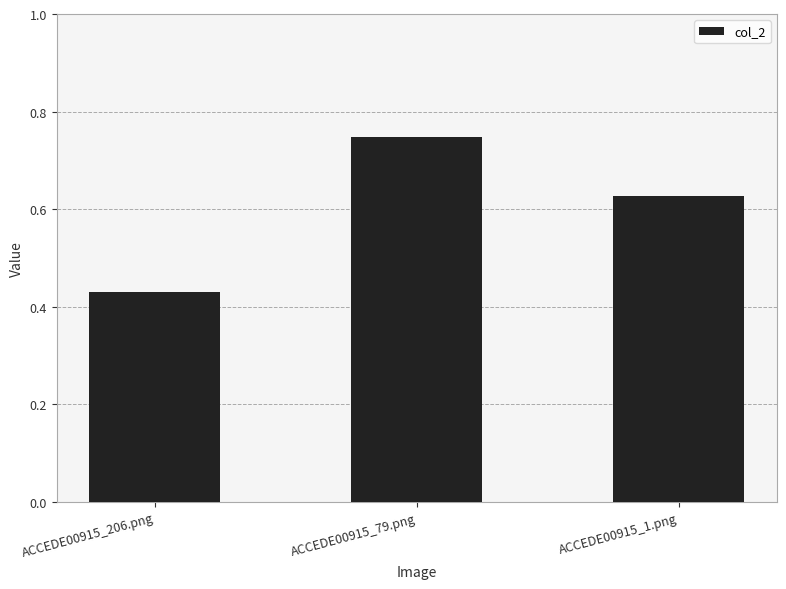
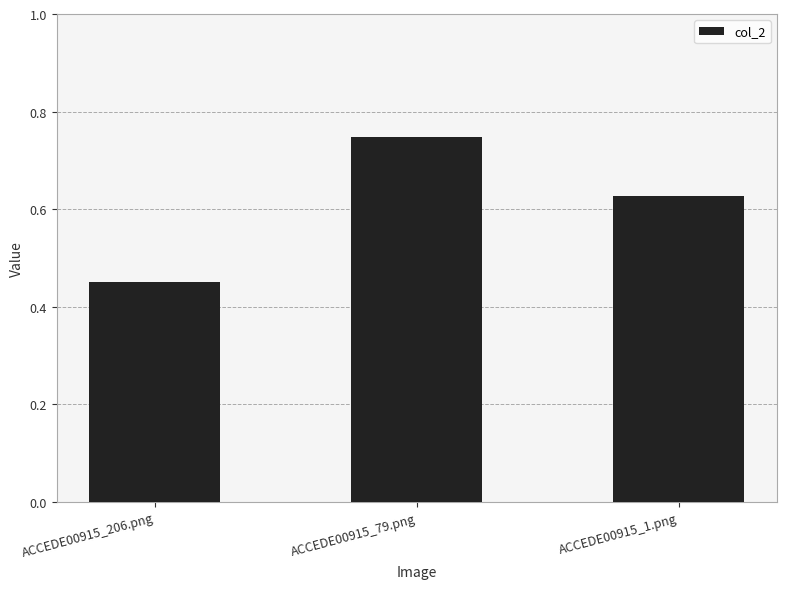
  {
-   "ACCEDE00915_206.png": 0.43,
+   "ACCEDE00915_206.png": 0.45,
    "ACCEDE00915_79.png": 0.75,
    "ACCEDE00915_1.png": 0.63
  }
